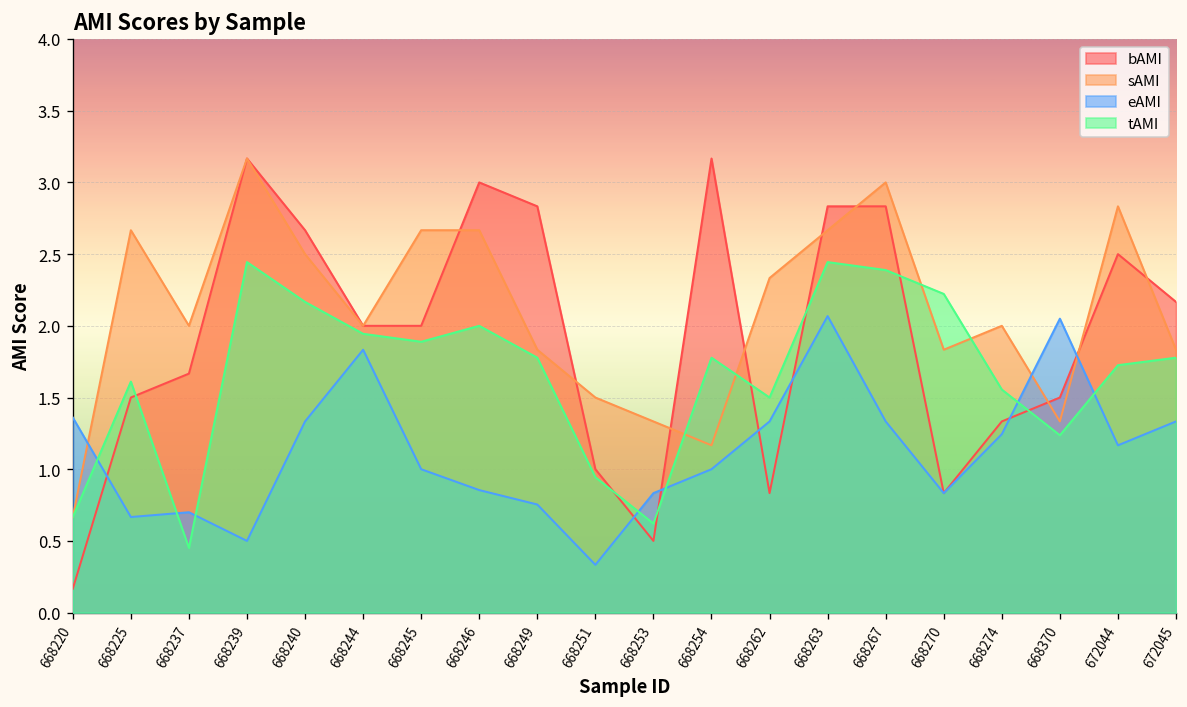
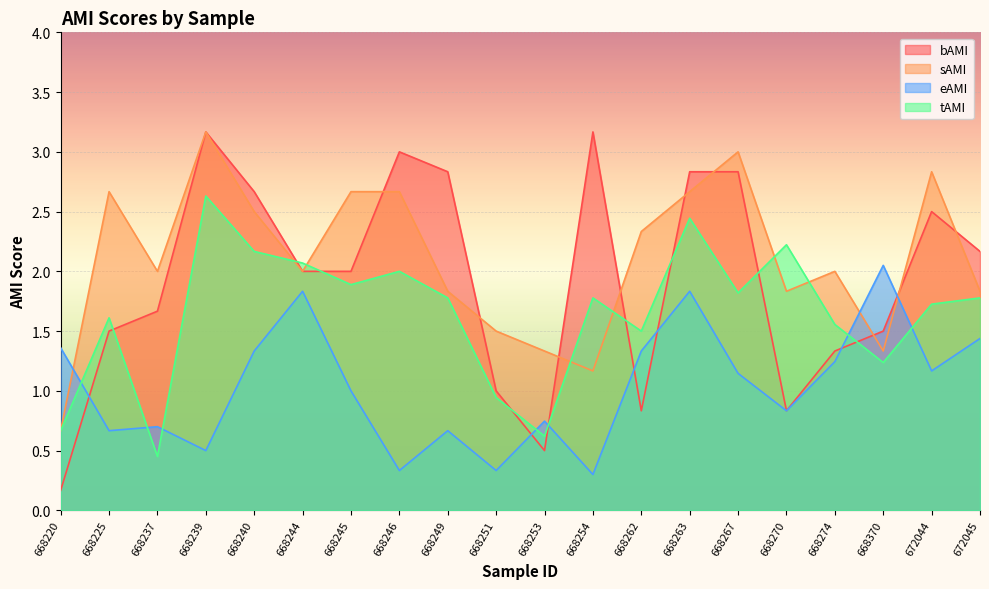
  {
    "eAMI": {
      "668220": 1.36,
      "668225": 0.67,
      "668237": 0.70,
      "668239": 0.50,
      "668240": 1.33,
      "668244": 1.83,
      "668245": 1.00,
-     "668246": 0.85,
-     "668249": 0.75,
+     "668246": 0.33,
+     "668249": 0.67,
      "668251": 0.33,
-     "668253": 0.83,
-     "668254": 1.0,
+     "668253": 0.75,
+     "668254": 0.3,
      "668262": 1.33,
-     "668263": 2.07,
-     "668267": 1.33,
+     "668263": 1.83,
+     "668267": 1.15,
      "668274": 1.24,
      "668370": 2.05,
      "672044": 1.17,
-     "672045": 1.33
+     "672045": 1.44
    },
    "tAMI": {
      "668225": 1.61,
      "668237": 0.45,
-     "668239": 2.44,
+     "668239": 2.63,
      "668240": 2.17,
-     "668244": 1.94,
+     "668244": 2.07,
      "668245": 1.89,
      "668246": 2.00,
      "668249": 1.78,
      "668251": 0.94,
      "668253": 0.62,
      "668254": 1.78,
      "668262": 1.50,
      "668263": 2.44,
-     "668267": 2.39,
+     "668267": 1.82,
      "668270": 2.22,
      "668274": 1.56,
      "668370": 1.24,
      "672044": 1.73,
      "672045": 1.78
    }
  }
